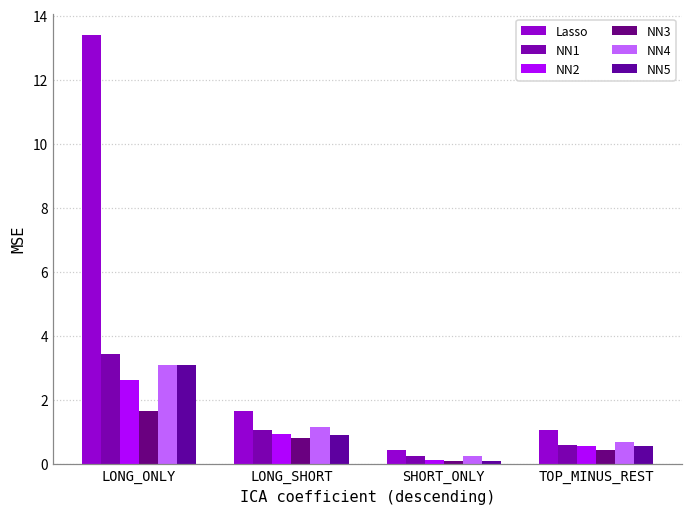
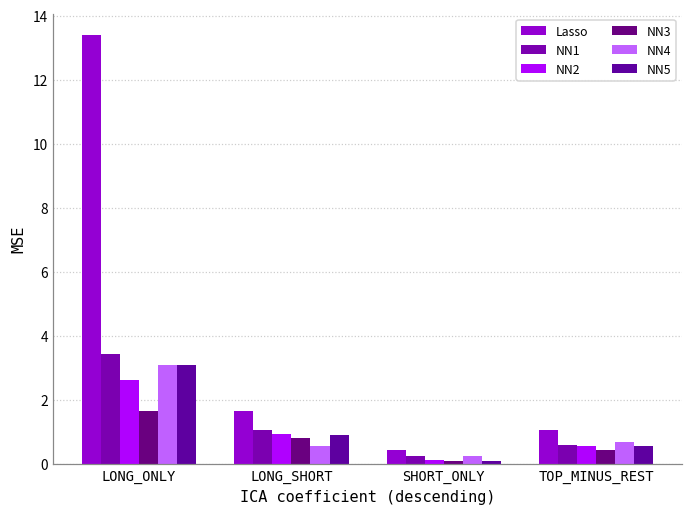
  {
    "NN4": {
      "LONG_ONLY": 3.1,
-     "LONG_SHORT": 1.2,
+     "LONG_SHORT": 0.6,
      "SHORT_ONLY": 0.3,
      "TOP_MINUS_REST": 0.7
    }
  }
